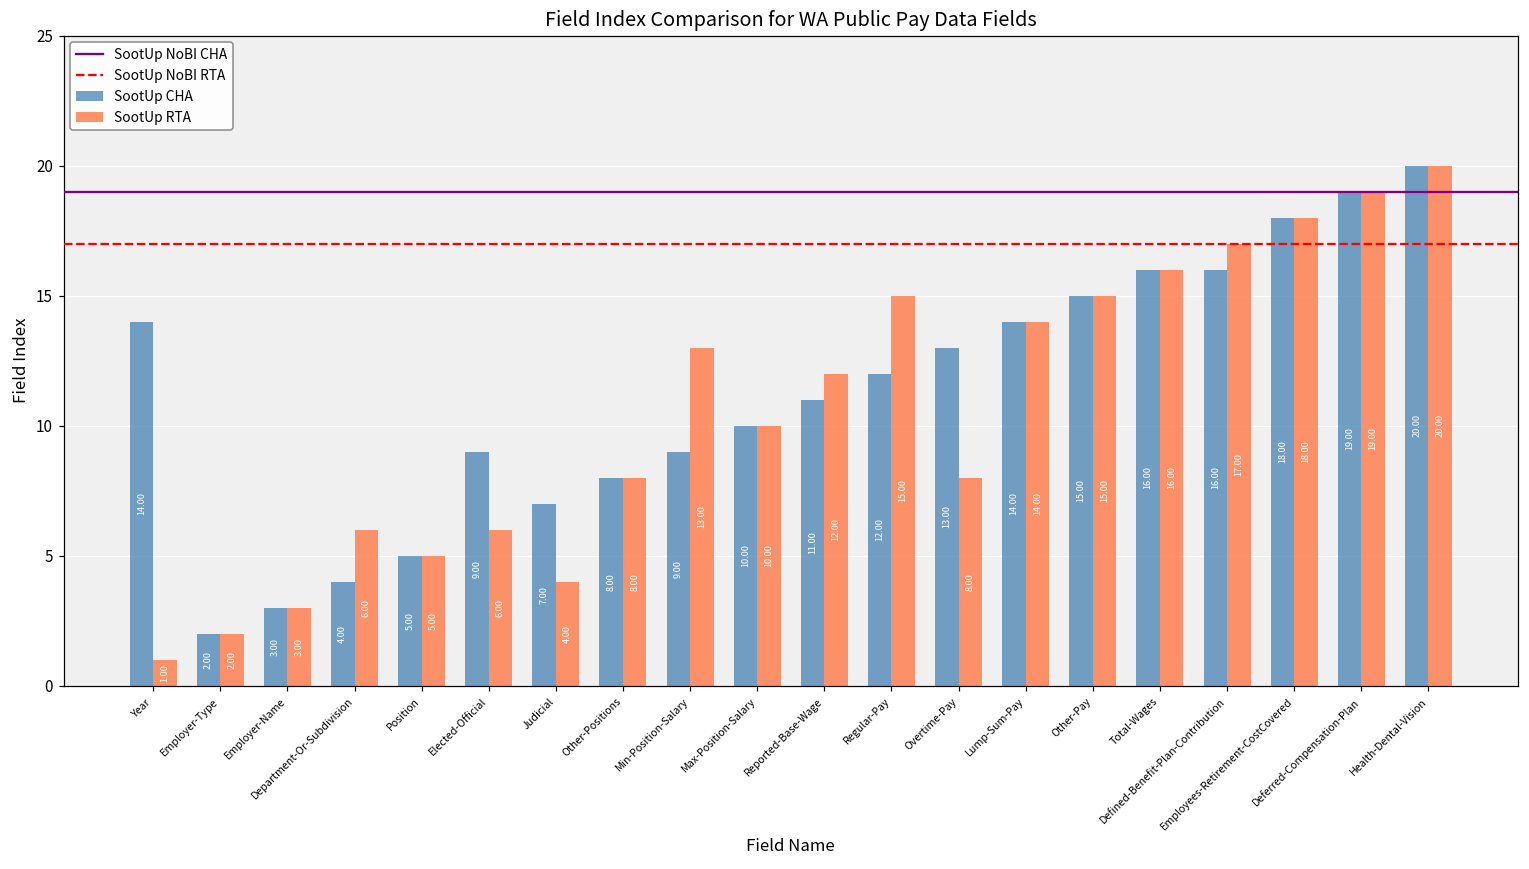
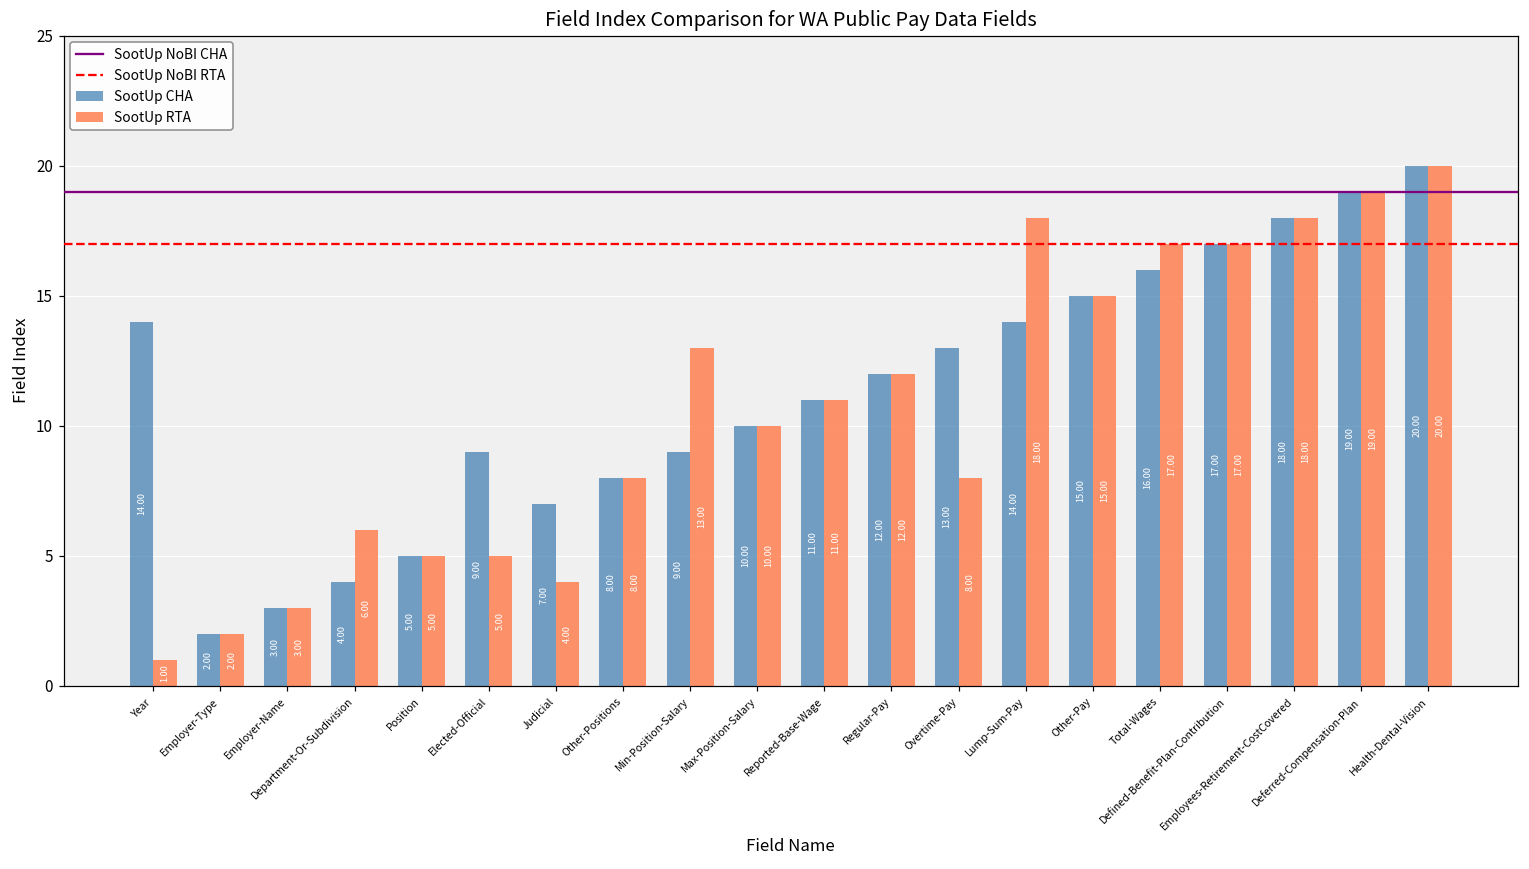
  {
    "SootUp CHA": {
      "Year": 14.00,
      "Employer-Type": 2.00,
      "Employer-Name": 3.00,
      "Department-Or-Subdivision": 4.00,
      "Position": 5.00,
      "Elected-Official": 9.00,
      "Judicial": 7.00,
      "Other-Positions": 8.00,
      "Min-Position-Salary": 9.00,
      "Max-Position-Salary": 10.00,
      "Reported-Base-Wage": 11.00,
      "Regular-Pay": 12.00,
      "Overtime-Pay": 13.00,
      "Lump-Sum-Pay": 14.00,
      "Other-Pay": 15.00,
      "Total-Wages": 16.00,
-     "Defined-Benefit-Plan-Contribution": 16.00,
+     "Defined-Benefit-Plan-Contribution": 17.00,
      "Employees-Retirement-CostCovered": 18.00,
      "Deferred-Compensation-Plan": 19.00,
      "Health-Dental-Vision": 20.00
    },
    "SootUp RTA": {
      "Year": 1.00,
      "Employer-Type": 2.00,
      "Employer-Name": 3.00,
      "Department-Or-Subdivision": 6.00,
      "Position": 5.00,
-     "Elected-Official": 6.00,
+     "Elected-Official": 5.00,
      "Judicial": 4.00,
      "Other-Positions": 8.00,
      "Min-Position-Salary": 13.00,
      "Max-Position-Salary": 10.00,
-     "Reported-Base-Wage": 12.00,
-     "Regular-Pay": 15.00,
+     "Reported-Base-Wage": 11.00,
+     "Regular-Pay": 12.00,
      "Overtime-Pay": 8.00,
-     "Lump-Sum-Pay": 14.00,
+     "Lump-Sum-Pay": 18.00,
      "Other-Pay": 15.00,
-     "Total-Wages": 16.00,
+     "Total-Wages": 17.00,
      "Defined-Benefit-Plan-Contribution": 17.00,
      "Employees-Retirement-CostCovered": 18.00,
      "Deferred-Compensation-Plan": 19.00,
      "Health-Dental-Vision": 20.00
    }
  }
